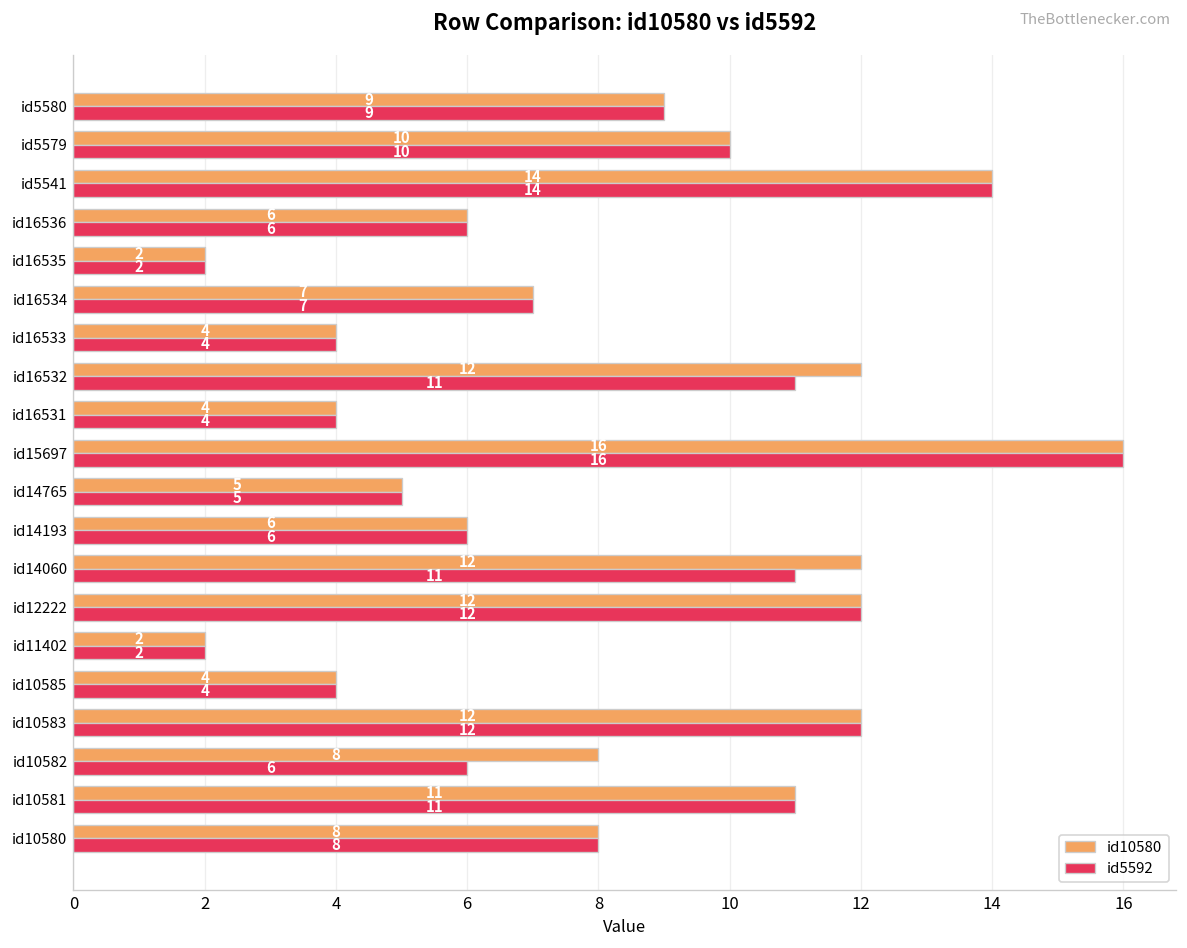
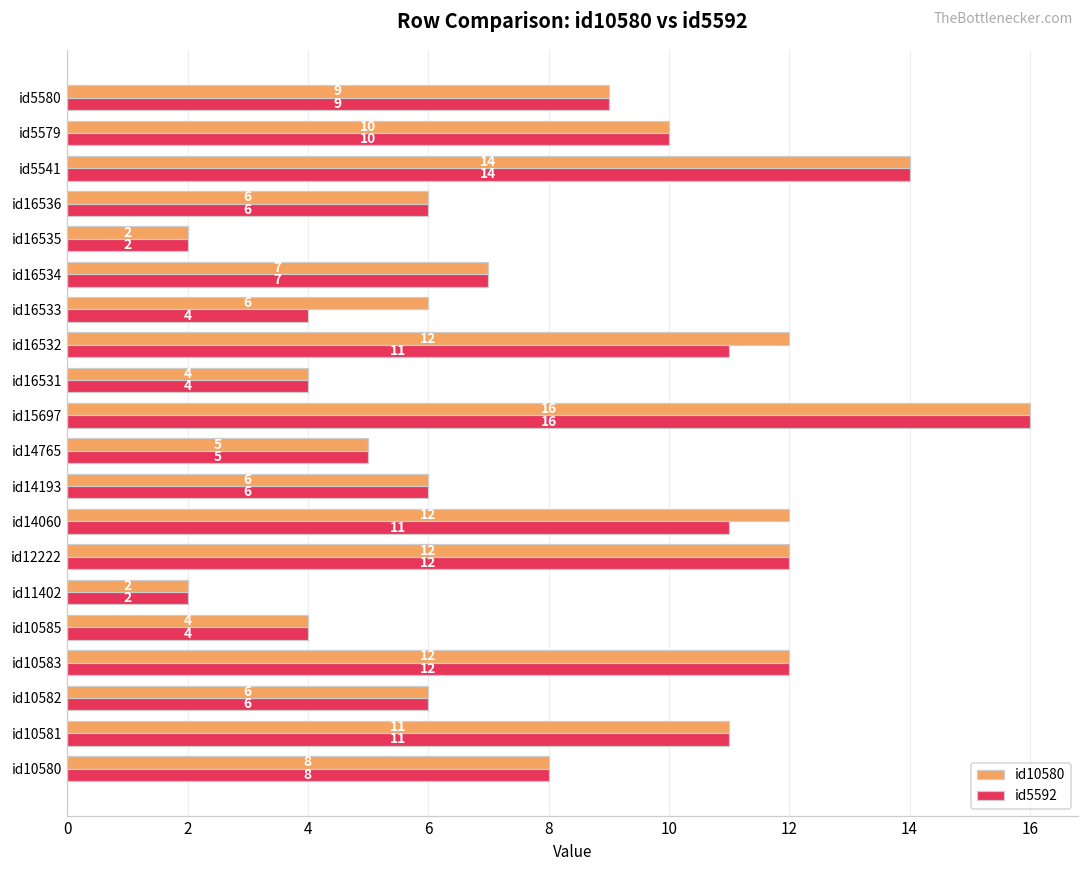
  {
    "id10580": {
      "id5580": 9,
      "id5579": 10,
      "id5541": 14,
      "id16536": 6,
      "id16535": 2,
      "id16534": 7,
-     "id16533": 4,
+     "id16533": 6,
      "id16532": 12,
      "id16531": 4,
      "id15697": 16,
      "id14765": 5,
      "id14193": 6,
      "id14060": 12,
      "id12222": 12,
      "id11402": 2,
      "id10585": 4,
      "id10583": 12,
-     "id10582": 8,
+     "id10582": 6,
      "id10581": 11,
      "id10580": 8
    },
    "id5592": {
      "id5580": 9,
      "id5579": 10,
      "id5541": 14,
      "id16536": 6,
      "id16535": 2,
      "id16534": 7,
      "id16533": 4,
      "id16532": 11,
      "id16531": 4,
      "id15697": 16,
      "id14765": 5,
      "id14193": 6,
      "id14060": 11,
      "id12222": 12,
      "id11402": 2,
      "id10585": 4,
      "id10583": 12,
      "id10582": 6,
      "id10581": 11,
      "id10580": 8
    }
  }
